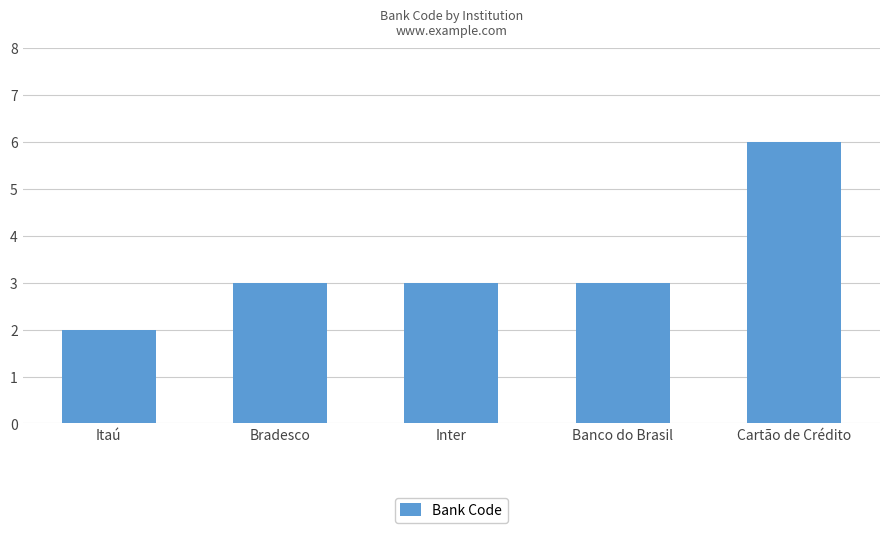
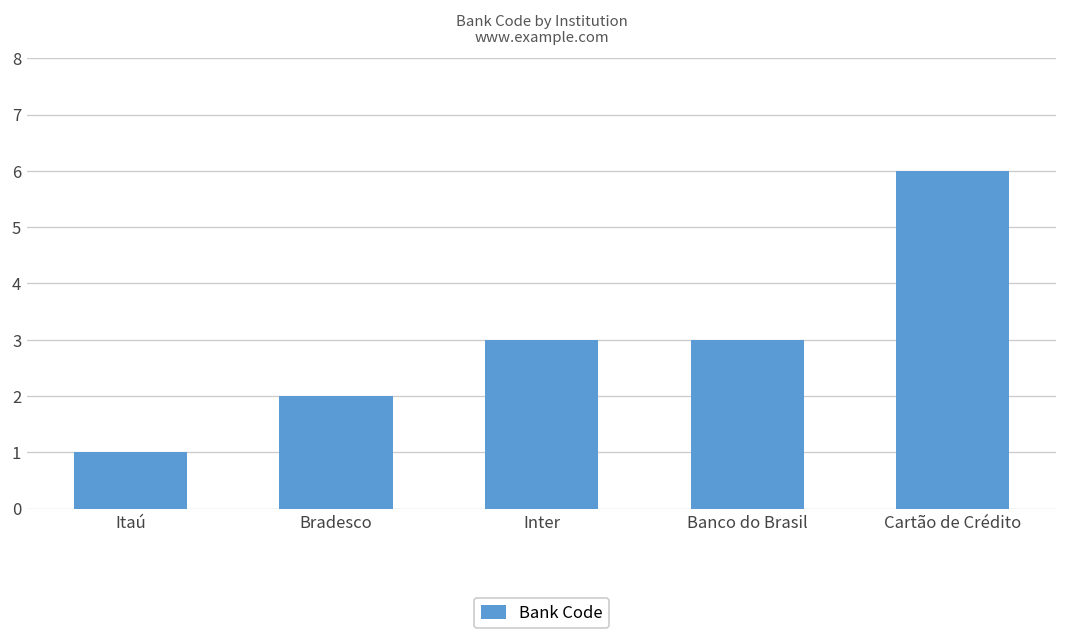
  {
-   "Itaú": 2,
-   "Bradesco": 3,
+   "Itaú": 1,
+   "Bradesco": 2,
    "Inter": 3,
    "Banco do Brasil": 3,
    "Cartão de Crédito": 6
  }
